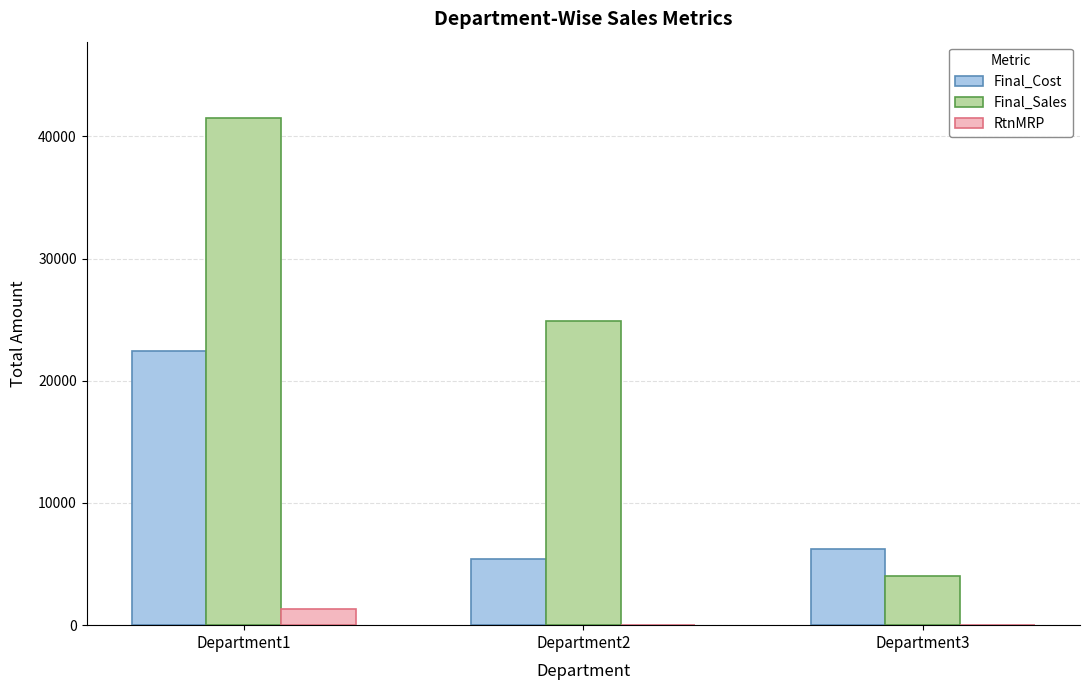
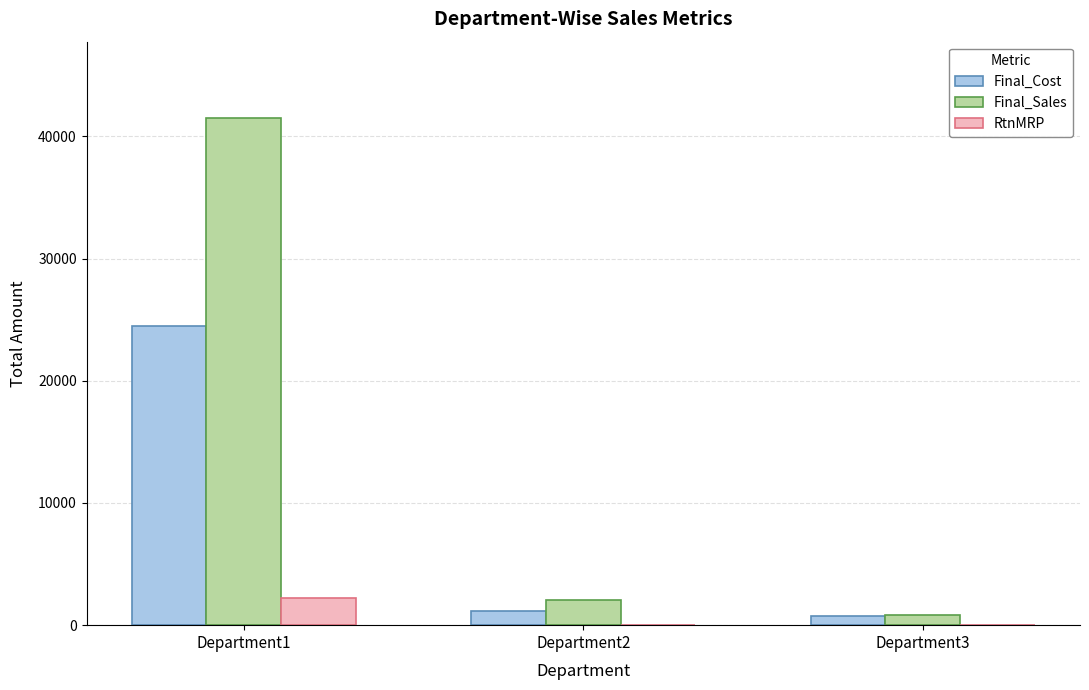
  {
    "Final_Cost": {
-     "Department1": 22400,
-     "Department2": 5400,
-     "Department3": 6300
+     "Department1": 24500,
+     "Department2": 1100,
+     "Department3": 800
    },
    "Final_Sales": {
      "Department1": 41500,
-     "Department2": 24900,
-     "Department3": 4000
+     "Department2": 2100,
+     "Department3": 900
    },
    "RtnMRP": {
-     "Department1": 1300,
+     "Department1": 2200,
      "Department2": 0,
      "Department3": 0
    }
  }
